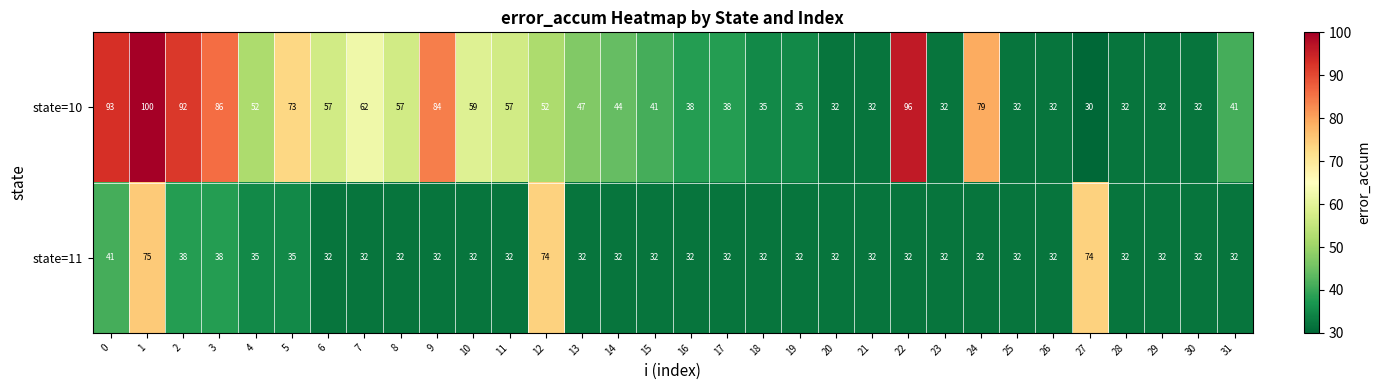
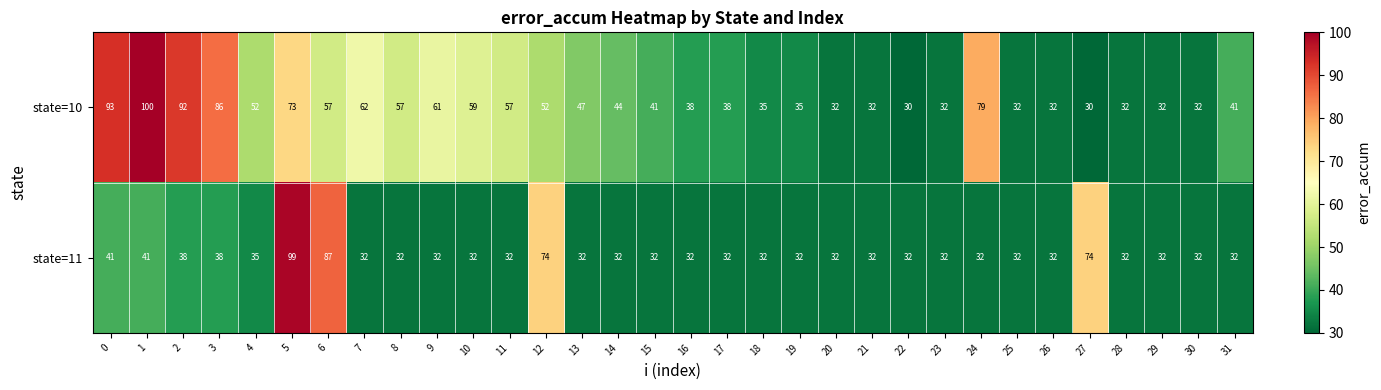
  {
    "state=10": {
      "0": 93,
      "1": 100,
      "2": 92,
      "3": 86,
      "4": 52,
      "5": 73,
      "6": 57,
      "7": 62,
      "8": 57,
-     "9": 84,
+     "9": 61,
      "10": 59,
      "11": 57,
      "12": 52,
      "13": 47,
      "14": 44,
      "15": 41,
      "16": 38,
      "17": 38,
      "18": 35,
      "19": 35,
      "20": 32,
      "21": 32,
-     "22": 96,
+     "22": 30,
      "23": 32,
      "24": 79,
      "25": 32,
      "26": 32,
      "27": 30,
      "28": 32,
      "29": 32,
      "30": 32,
      "31": 41
    },
    "state=11": {
      "0": 41,
-     "1": 75,
+     "1": 41,
      "2": 38,
      "3": 38,
      "4": 35,
-     "5": 35,
-     "6": 32,
+     "5": 99,
+     "6": 87,
      "7": 32,
      "8": 32,
      "9": 32,
      "10": 32,
      "11": 32,
      "12": 74,
      "13": 32,
      "14": 32,
      "15": 32,
      "16": 32,
      "17": 32,
      "18": 32,
      "19": 32,
      "20": 32,
      "21": 32,
      "22": 32,
      "23": 32,
      "24": 32,
      "25": 32,
      "26": 32,
      "27": 74,
      "28": 32,
      "29": 32,
      "30": 32,
      "31": 32
    }
  }
